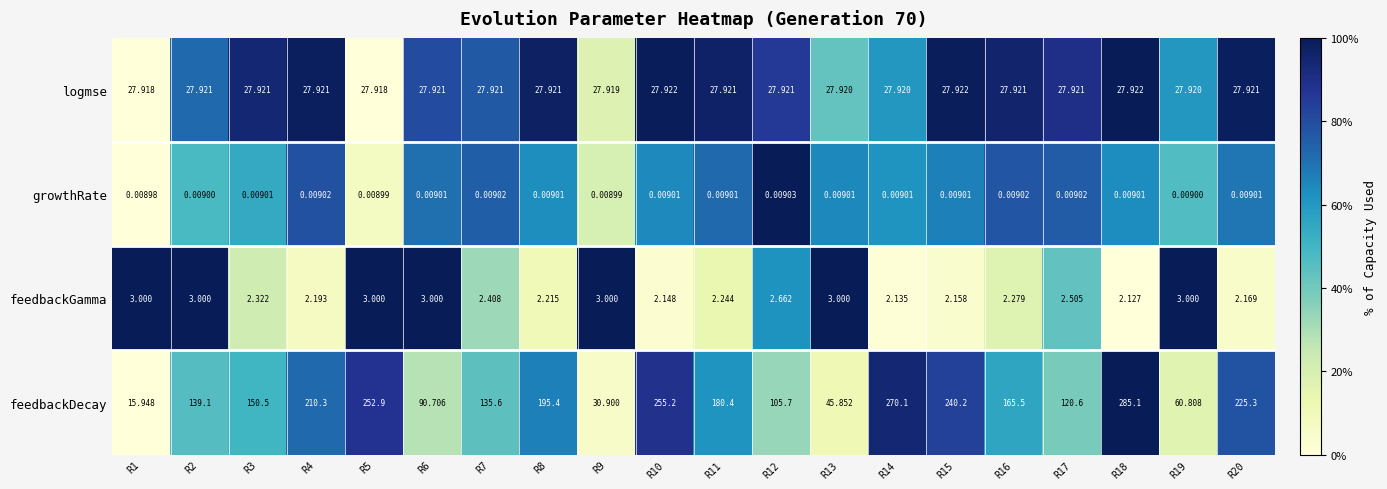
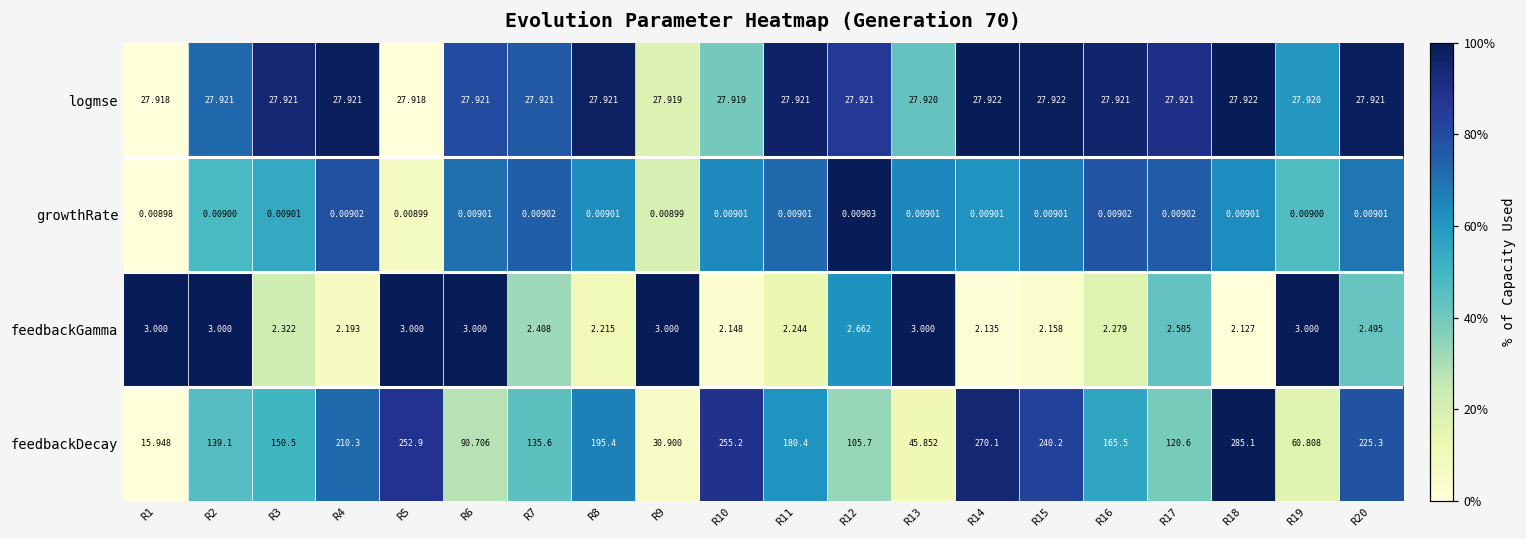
  {
    "logmse": {
      "R1": 27.918,
      "R2": 27.921,
      "R3": 27.921,
      "R4": 27.921,
      "R5": 27.918,
      "R6": 27.921,
      "R7": 27.921,
      "R8": 27.921,
      "R9": 27.919,
-     "R10": 27.922,
+     "R10": 27.919,
      "R11": 27.921,
      "R12": 27.921,
      "R13": 27.920,
-     "R14": 27.920,
+     "R14": 27.922,
      "R15": 27.922,
      "R16": 27.921,
      "R17": 27.921,
      "R18": 27.922,
      "R19": 27.920,
      "R20": 27.921
    },
    "growthRate": {
      "R1": 0.00898,
      "R2": 0.00900,
      "R3": 0.00901,
      "R4": 0.00902,
      "R5": 0.00899,
      "R6": 0.00901,
      "R7": 0.00902,
      "R8": 0.00901,
      "R9": 0.00899,
      "R10": 0.00901,
      "R11": 0.00901,
      "R12": 0.00903,
      "R13": 0.00901,
      "R14": 0.00901,
      "R15": 0.00901,
      "R16": 0.00902,
      "R17": 0.00902,
      "R18": 0.00901,
      "R19": 0.00900,
      "R20": 0.00901
    },
    "feedbackGamma": {
      "R1": 3.000,
      "R2": 3.000,
      "R3": 2.322,
      "R4": 2.193,
      "R5": 3.000,
      "R6": 3.000,
      "R7": 2.408,
      "R8": 2.215,
      "R9": 3.000,
      "R10": 2.148,
      "R11": 2.244,
      "R12": 2.662,
      "R13": 3.000,
      "R14": 2.135,
      "R15": 2.158,
      "R16": 2.279,
      "R17": 2.505,
      "R18": 2.127,
      "R19": 3.000,
-     "R20": 2.169
+     "R20": 2.495
    },
    "feedbackDecay": {
      "R1": 15.948,
      "R2": 139.1,
      "R3": 150.5,
      "R4": 210.3,
      "R5": 252.9,
      "R6": 90.706,
      "R7": 135.6,
      "R8": 195.4,
      "R9": 30.900,
      "R10": 255.2,
      "R11": 180.4,
      "R12": 105.7,
      "R13": 45.852,
      "R14": 270.1,
      "R15": 240.2,
      "R16": 165.5,
      "R17": 120.6,
      "R18": 285.1,
      "R19": 60.808,
      "R20": 225.3
    }
  }
